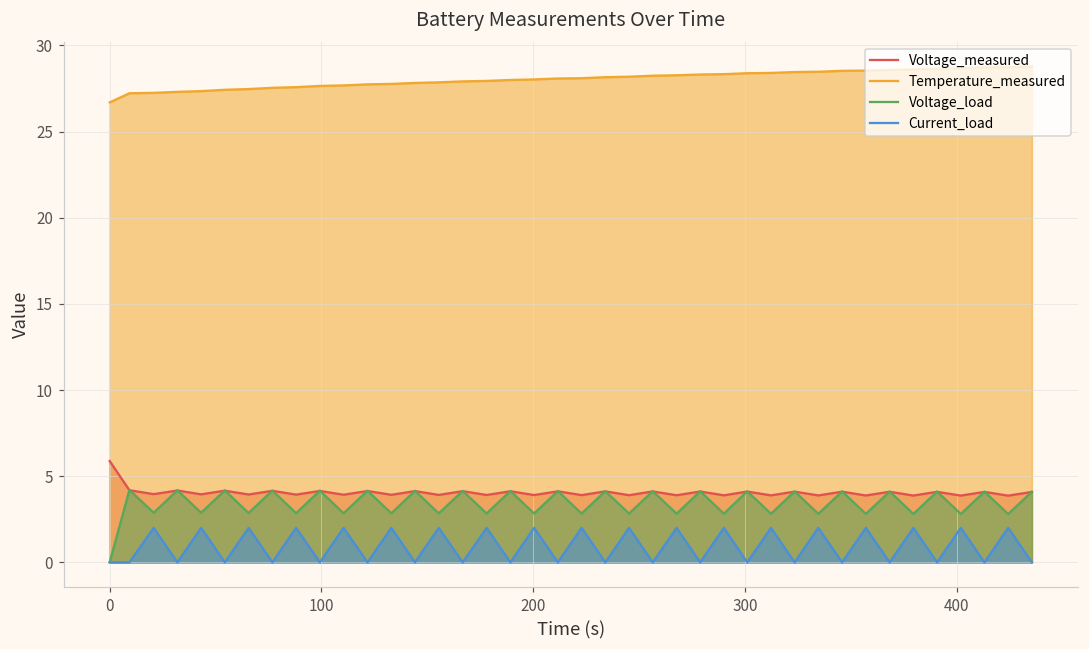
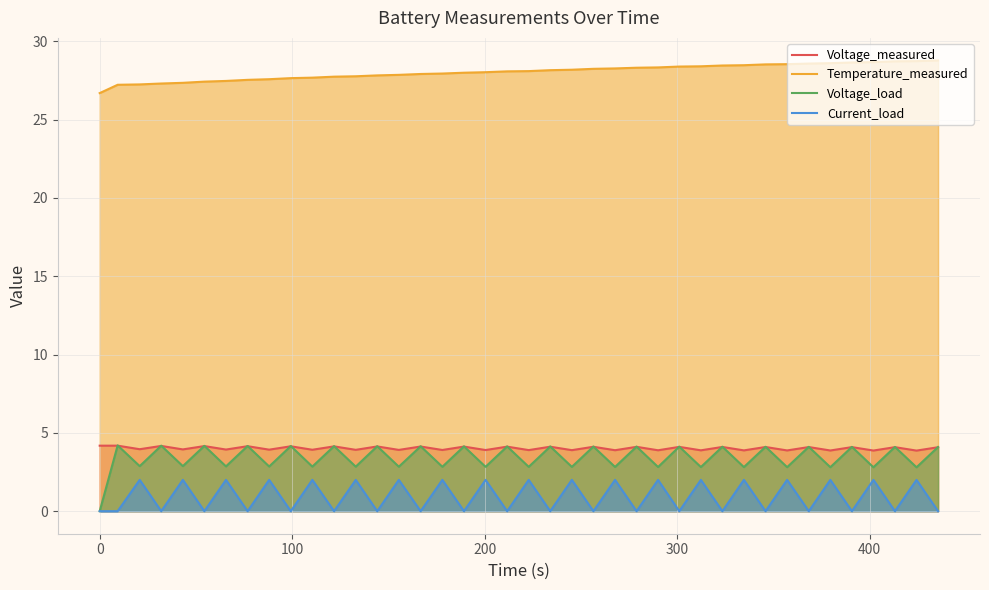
  {
    "Voltage_measured": {
-     "0": 5.9
+     "0": 4.2
    },
    "Temperature_measured": {
      "0": 26.7
    }
  }
